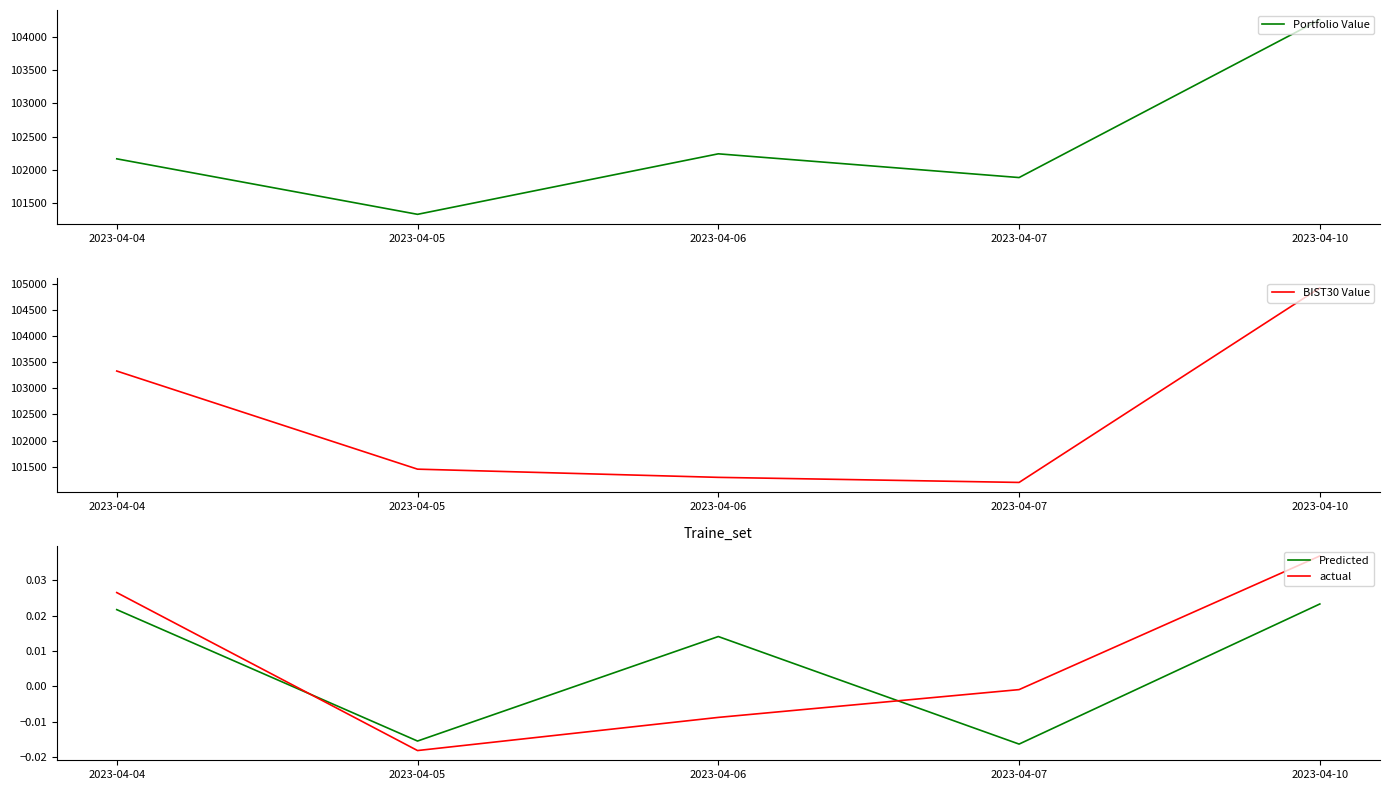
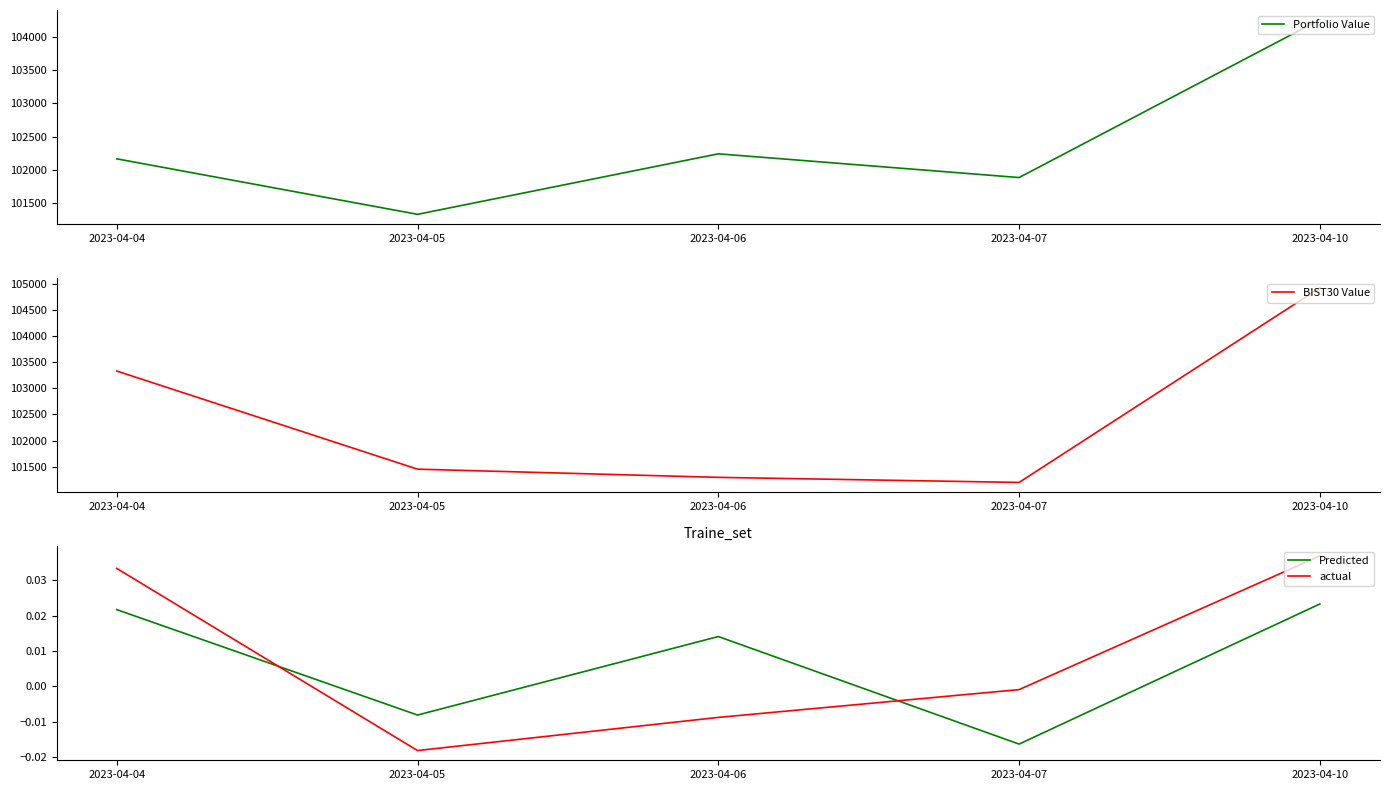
  {
    "Traine_set": {
      "Predicted": {
        "2023-04-04": 0.022,
-       "2023-04-05": -0.016,
+       "2023-04-05": -0.008,
        "2023-04-06": 0.014,
        "2023-04-07": -0.016,
        "2023-04-10": 0.023
      },
      "actual": {
-       "2023-04-04": 0.026,
+       "2023-04-04": 0.033,
        "2023-04-05": -0.018,
        "2023-04-06": -0.009,
        "2023-04-07": -0.001
      }
    }
  }
